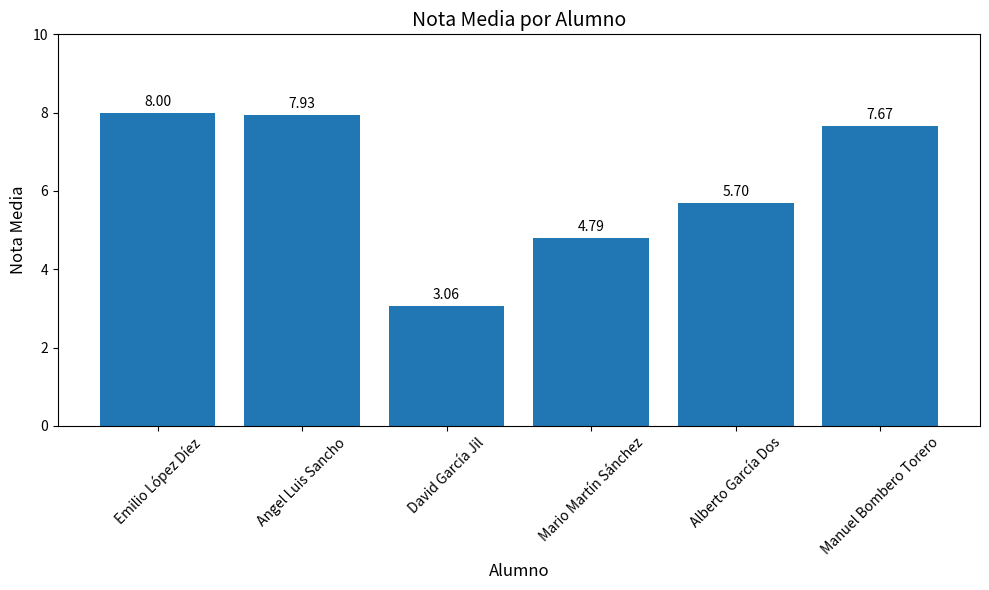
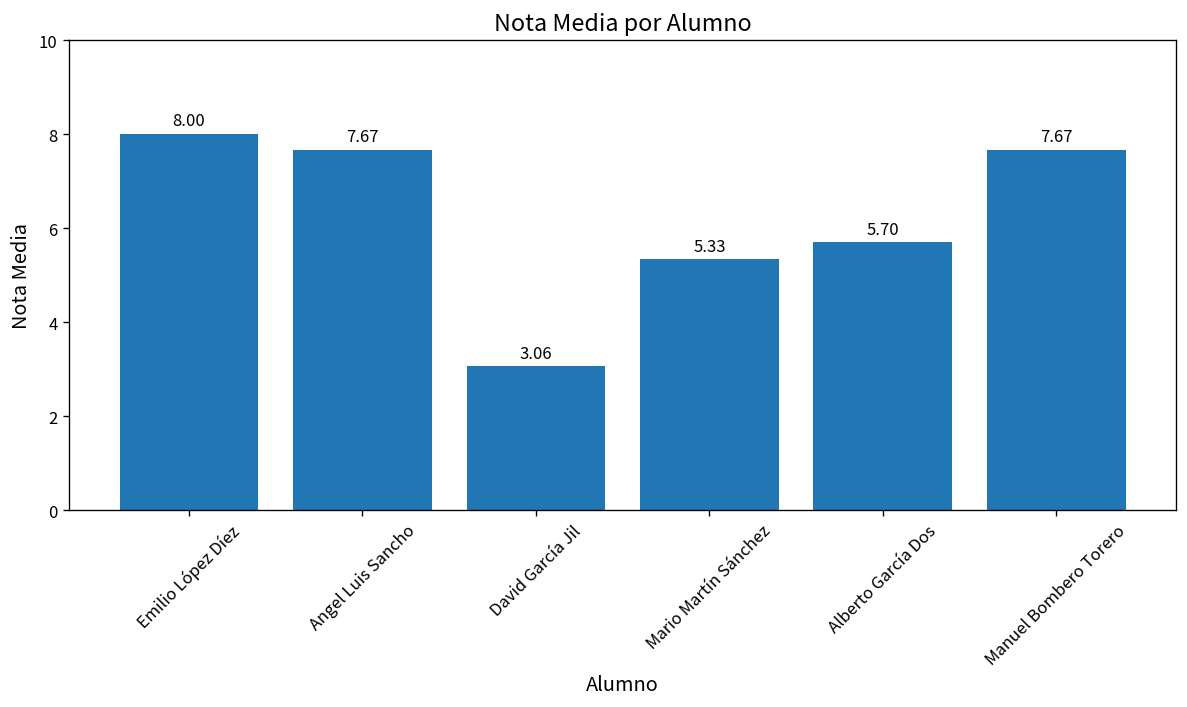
  {
    "Emilio López Díez": 8.00,
-   "Angel Luis Sancho": 7.93,
+   "Angel Luis Sancho": 7.67,
    "David García Jil": 3.06,
-   "Mario Martín Sánchez": 4.79,
+   "Mario Martín Sánchez": 5.33,
    "Alberto García Dos": 5.70,
    "Manuel Bombero Torero": 7.67
  }
